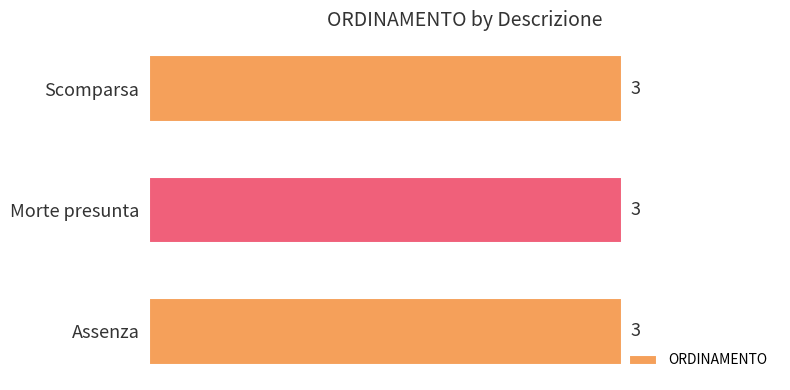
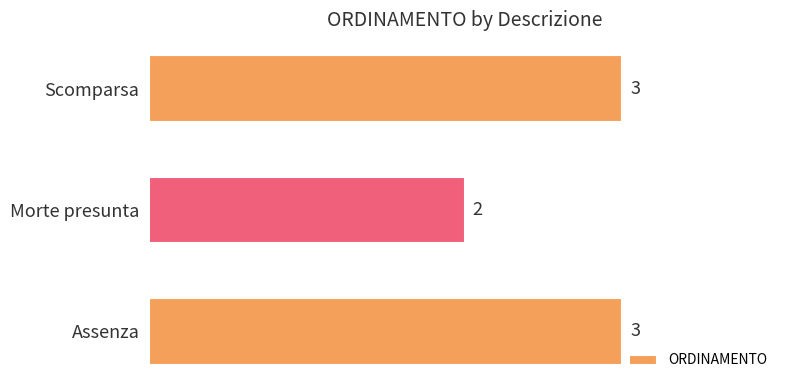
  {
    "Scomparsa": 3,
-   "Morte presunta": 3,
+   "Morte presunta": 2,
    "Assenza": 3
  }
